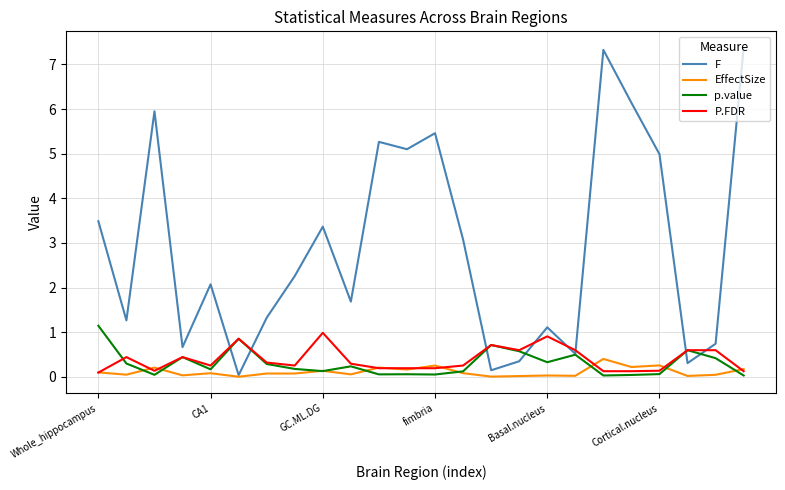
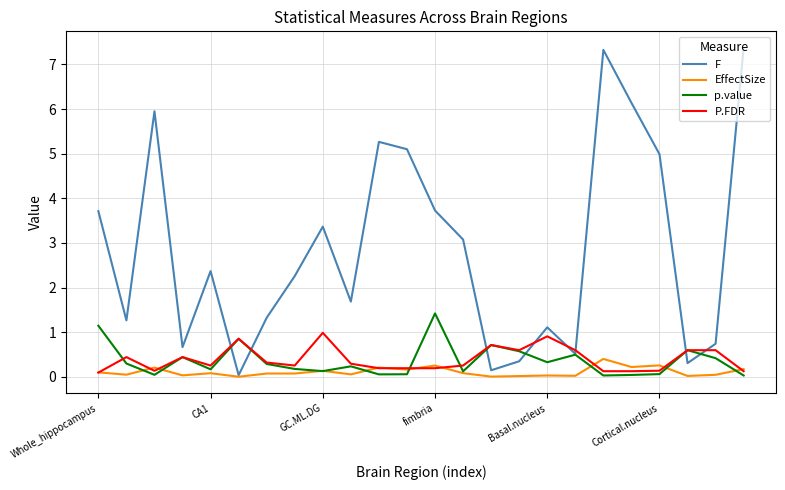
  {
    "F": {
-     "Whole_hippocampus": 3.5,
-     "CA1": 2.1,
+     "Whole_hippocampus": 3.7,
+     "CA1": 2.4,
      "GC.ML.DG": 3.4,
-     "fimbria": 5.5,
+     "fimbria": 3.7,
      "Basal.nucleus": 1.1,
      "Cortical.nucleus": 5.0
    },
    "EffectSize": {
      "CA1": 0.1,
      "fimbria": 0.3,
      "Basal.nucleus": 0.0,
      "Cortical.nucleus": 0.3
    },
    "p.value": {
      "Whole_hippocampus": 1.1,
      "CA1": 0.2,
-     "fimbria": 0.1,
+     "fimbria": 1.4,
      "Basal.nucleus": 0.3,
      "Cortical.nucleus": 0.1
    },
    "P.FDR": {
      "CA1": 0.3,
      "GC.ML.DG": 1.0,
      "fimbria": 0.2,
      "Basal.nucleus": 0.9,
      "Cortical.nucleus": 0.1
    }
  }
